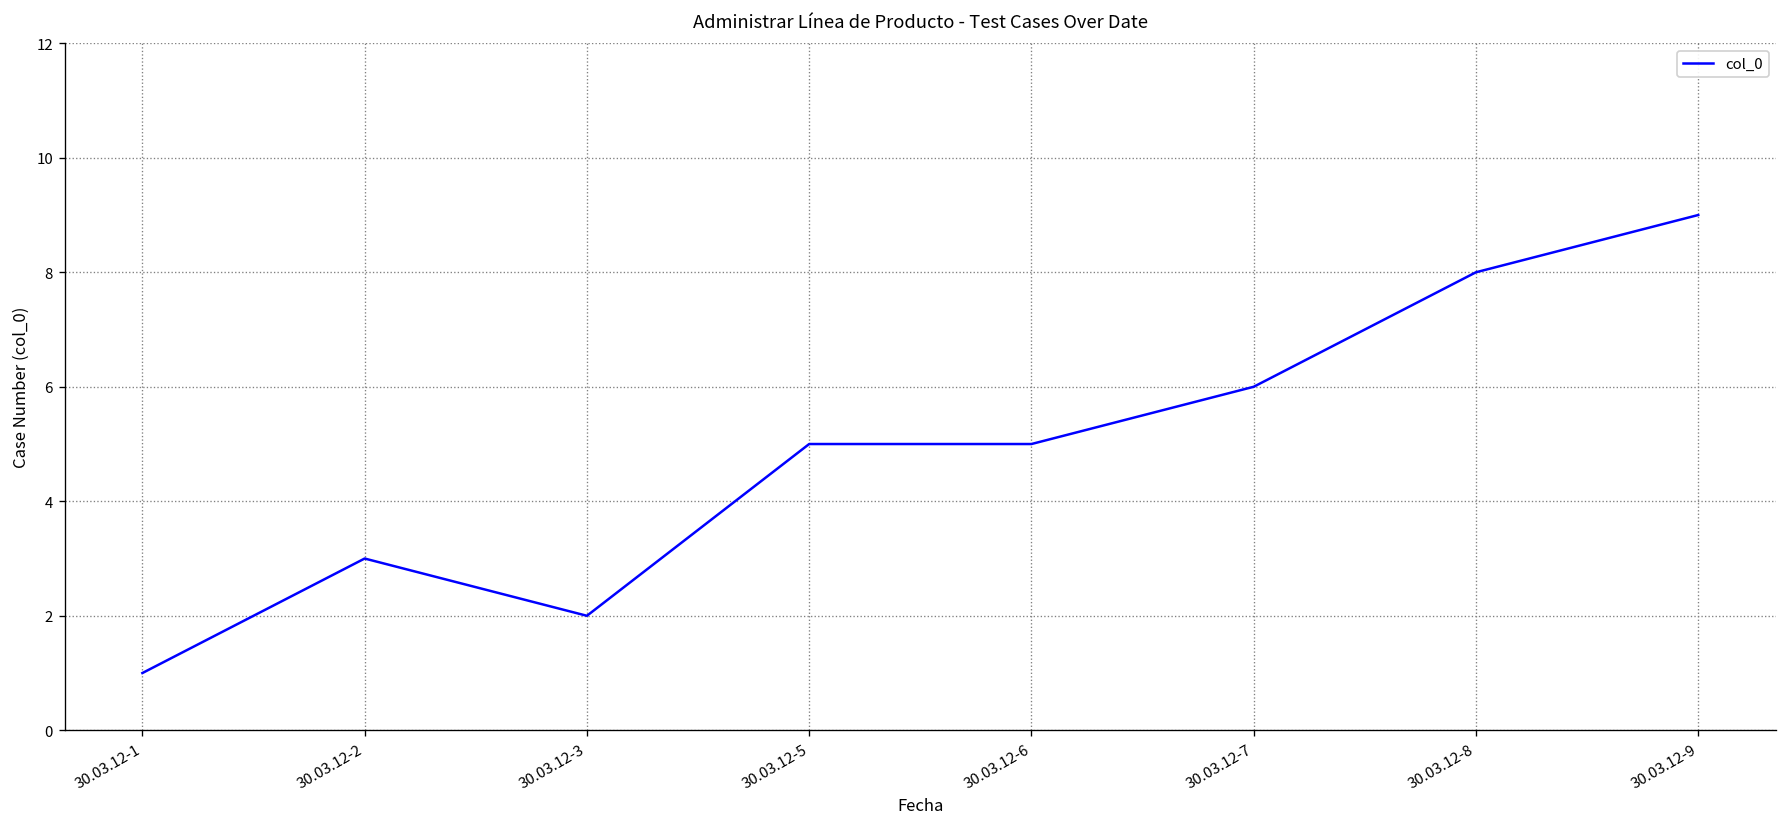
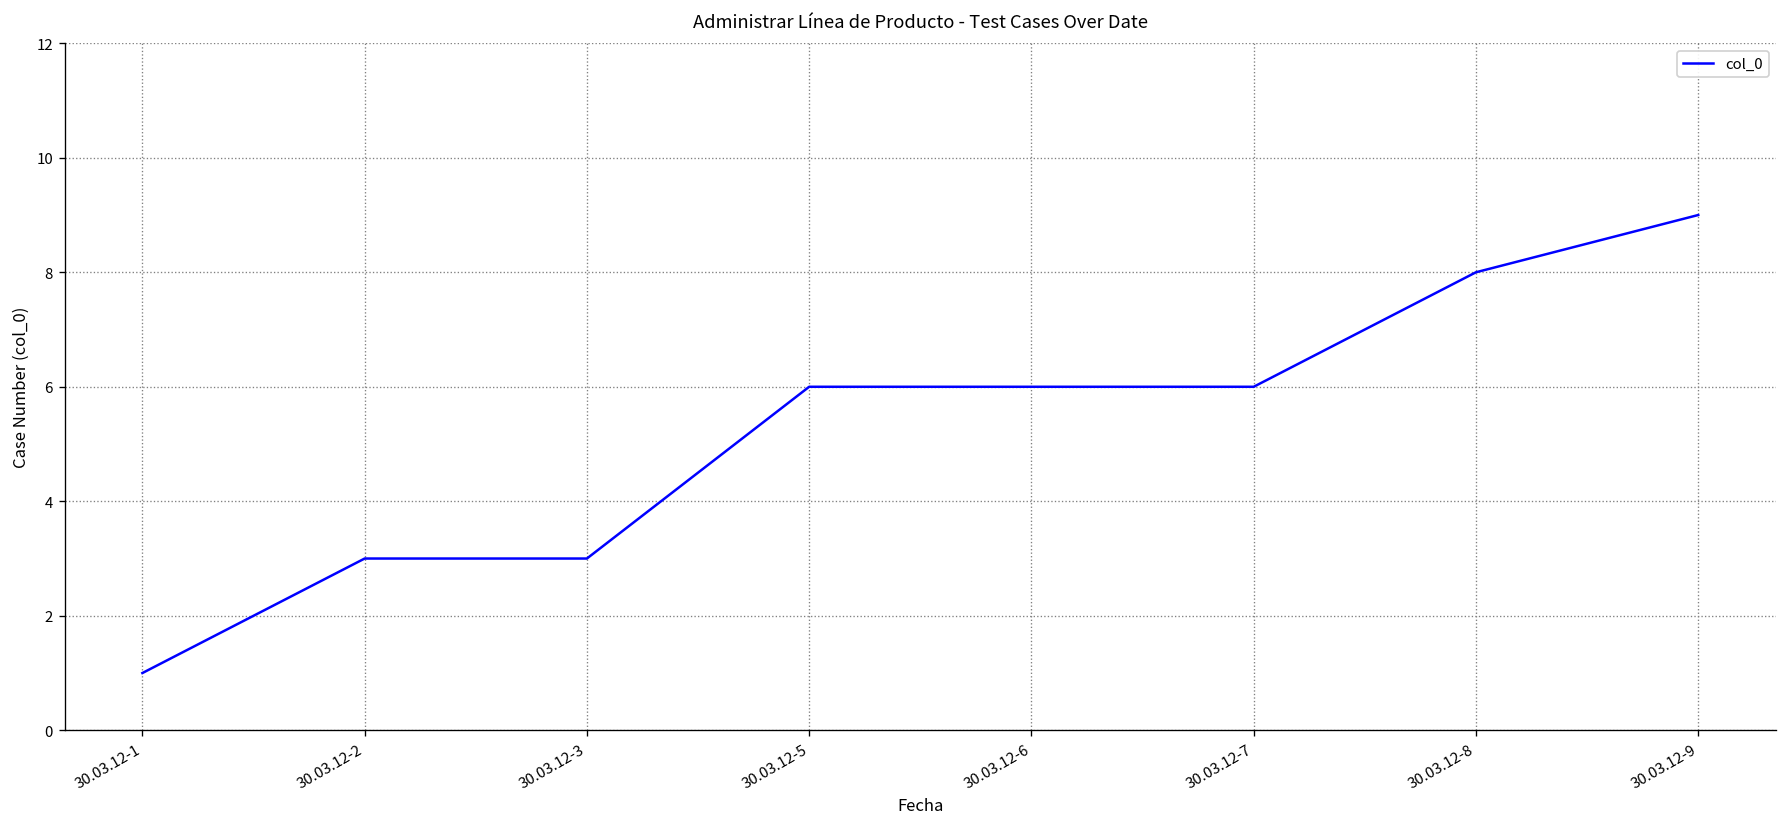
  {
    "30.03.12-1": 1,
    "30.03.12-2": 3,
-   "30.03.12-3": 2,
-   "30.03.12-5": 5,
-   "30.03.12-6": 5,
+   "30.03.12-3": 3,
+   "30.03.12-5": 6,
+   "30.03.12-6": 6,
    "30.03.12-7": 6,
    "30.03.12-8": 8,
    "30.03.12-9": 9
  }
